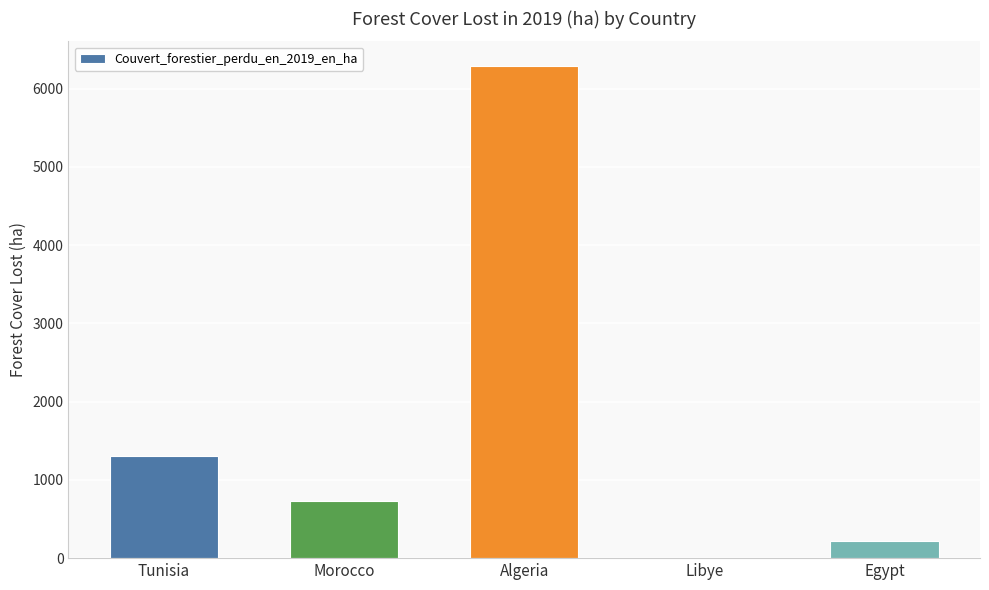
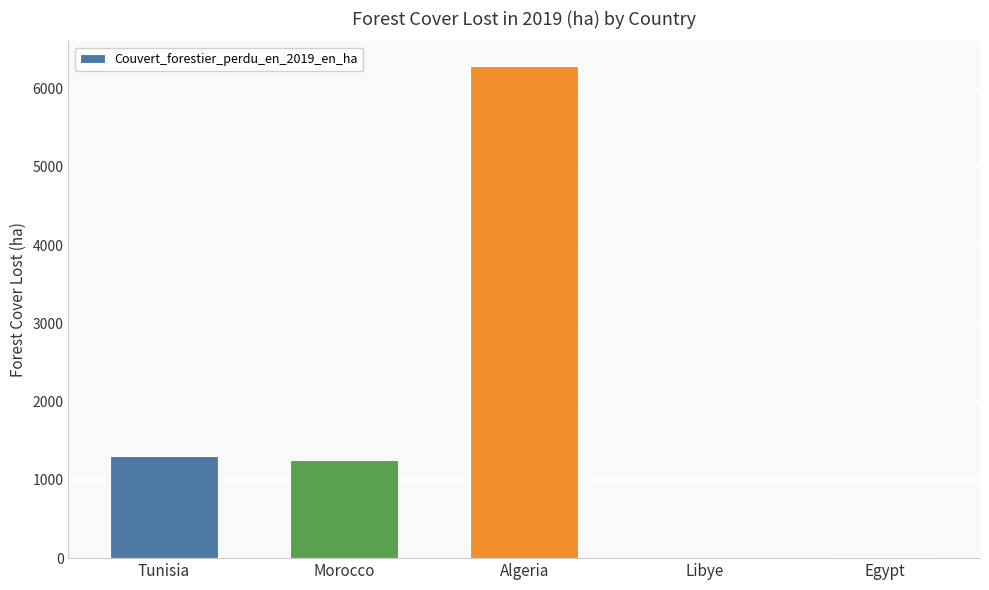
  {
    "Tunisia": 1300,
-   "Morocco": 700,
+   "Morocco": 1300,
    "Algeria": 6300,
-   "Egypt": 200
+   "Egypt": 0
  }
